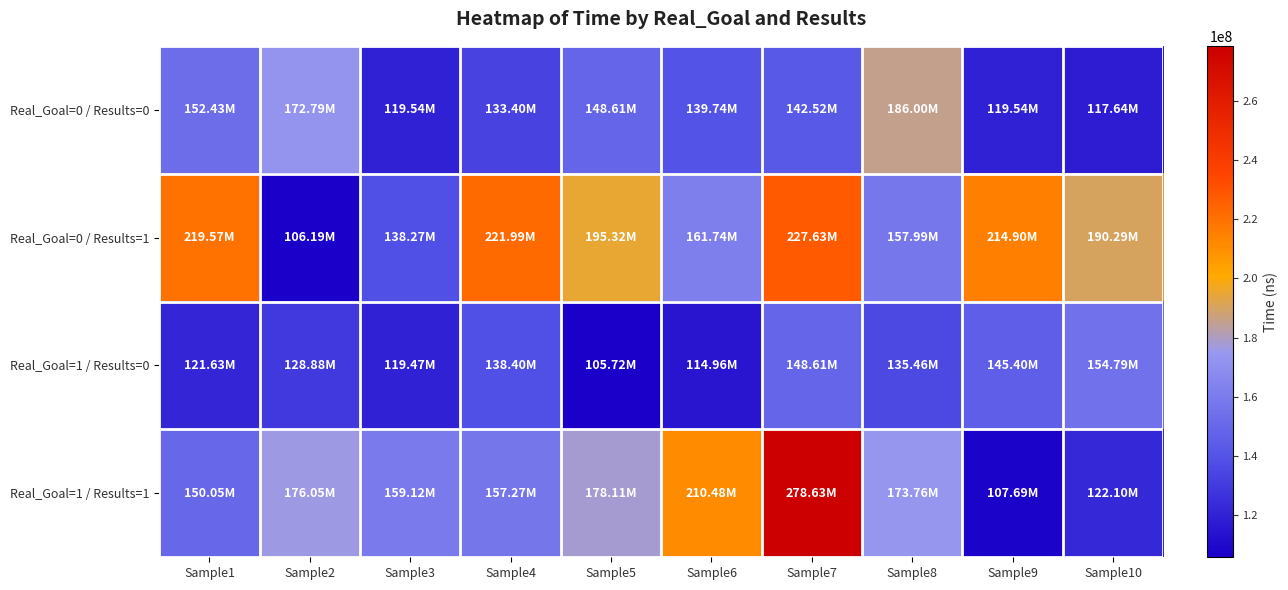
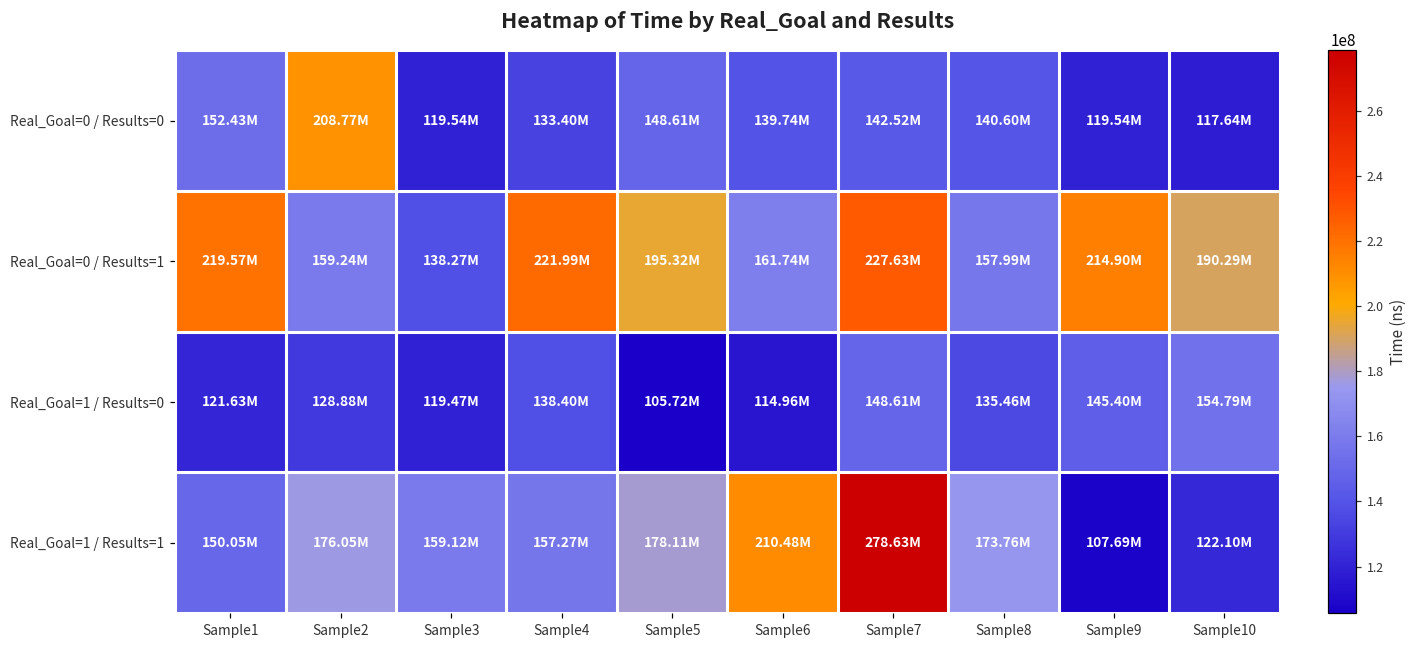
  {
    "Real_Goal=0 / Results=0": {
      "Sample1": "152.43M",
-     "Sample2": "172.79M",
+     "Sample2": "208.77M",
      "Sample3": "119.54M",
      "Sample4": "133.40M",
      "Sample5": "148.61M",
      "Sample6": "139.74M",
      "Sample7": "142.52M",
-     "Sample8": "186.00M",
+     "Sample8": "140.60M",
      "Sample9": "119.54M",
      "Sample10": "117.64M"
    },
    "Real_Goal=0 / Results=1": {
      "Sample1": "219.57M",
-     "Sample2": "106.19M",
+     "Sample2": "159.24M",
      "Sample3": "138.27M",
      "Sample4": "221.99M",
      "Sample5": "195.32M",
      "Sample6": "161.74M",
      "Sample7": "227.63M",
      "Sample8": "157.99M",
      "Sample9": "214.90M",
      "Sample10": "190.29M"
    },
    "Real_Goal=1 / Results=0": {
      "Sample1": "121.63M",
      "Sample2": "128.88M",
      "Sample3": "119.47M",
      "Sample4": "138.40M",
      "Sample5": "105.72M",
      "Sample6": "114.96M",
      "Sample7": "148.61M",
      "Sample8": "135.46M",
      "Sample9": "145.40M",
      "Sample10": "154.79M"
    },
    "Real_Goal=1 / Results=1": {
      "Sample1": "150.05M",
      "Sample2": "176.05M",
      "Sample3": "159.12M",
      "Sample4": "157.27M",
      "Sample5": "178.11M",
      "Sample6": "210.48M",
      "Sample7": "278.63M",
      "Sample8": "173.76M",
      "Sample9": "107.69M",
      "Sample10": "122.10M"
    }
  }
